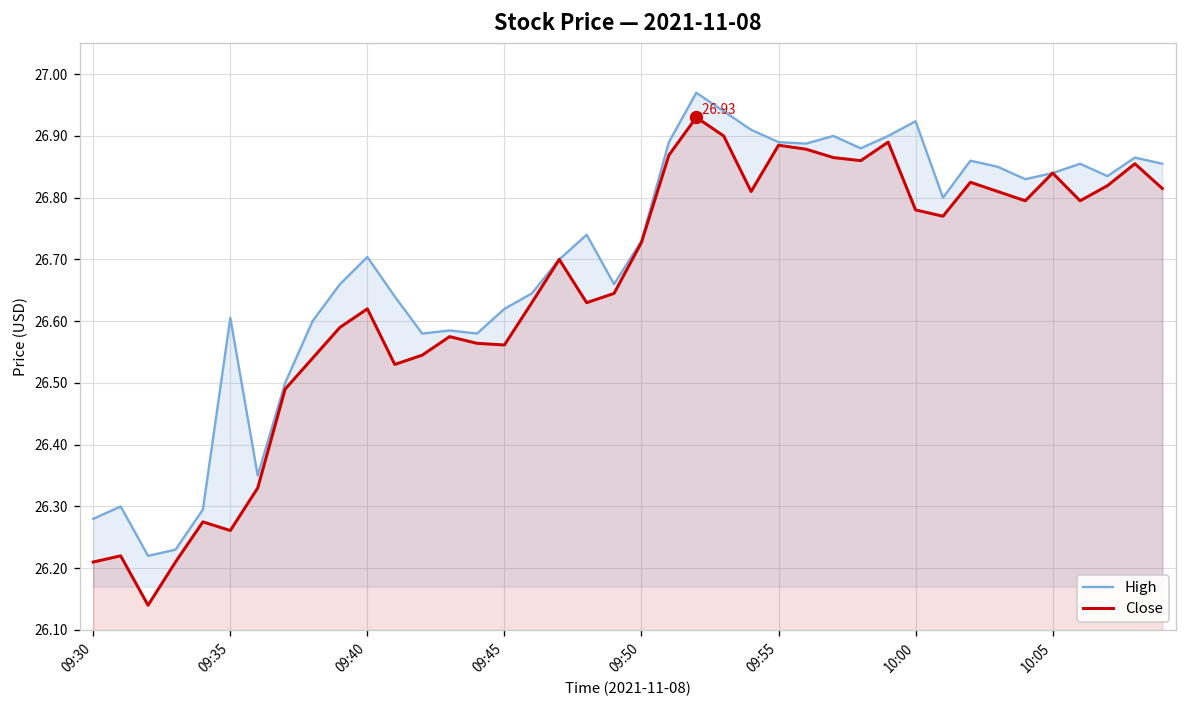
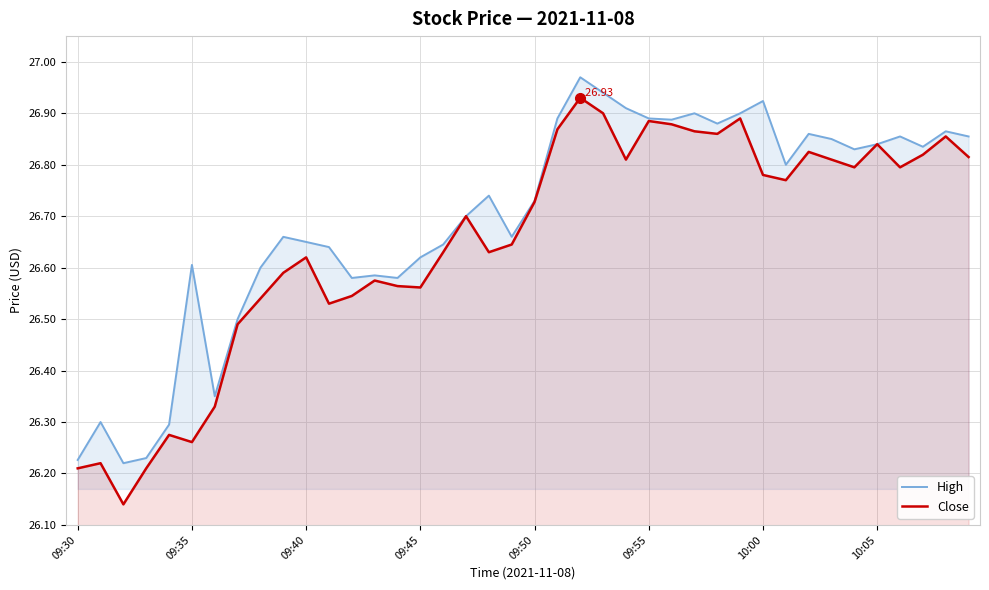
  {
    "High": {
-     "09:30": 26.28,
+     "09:30": 26.23,
      "09:35": 26.61,
-     "09:40": 26.70,
+     "09:40": 26.65,
      "09:45": 26.62,
      "09:55": 26.89,
      "10:00": 26.92
    }
  }
